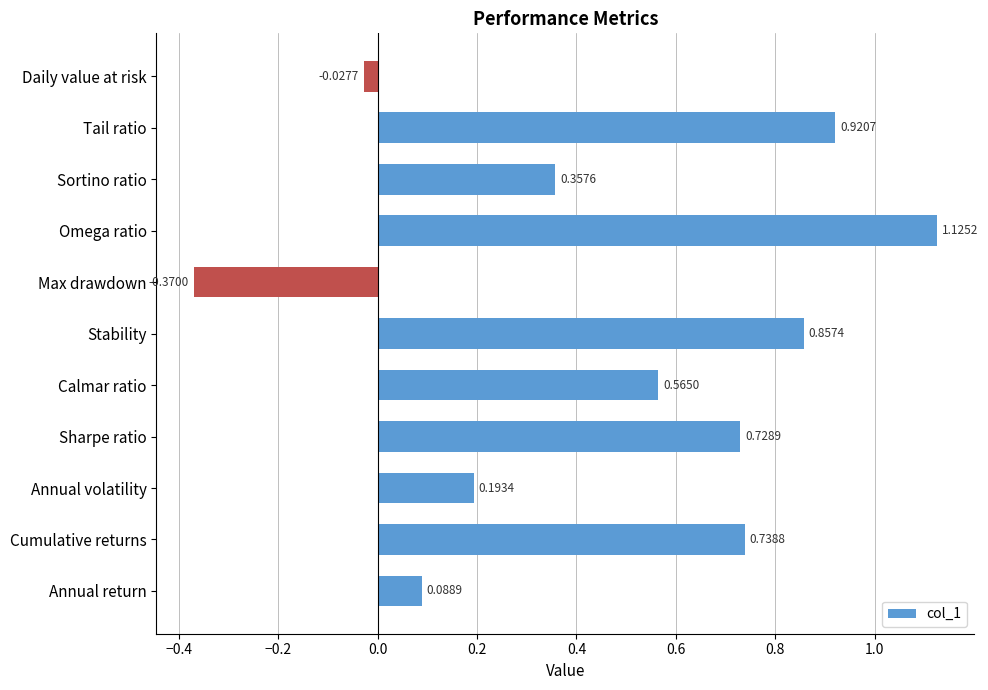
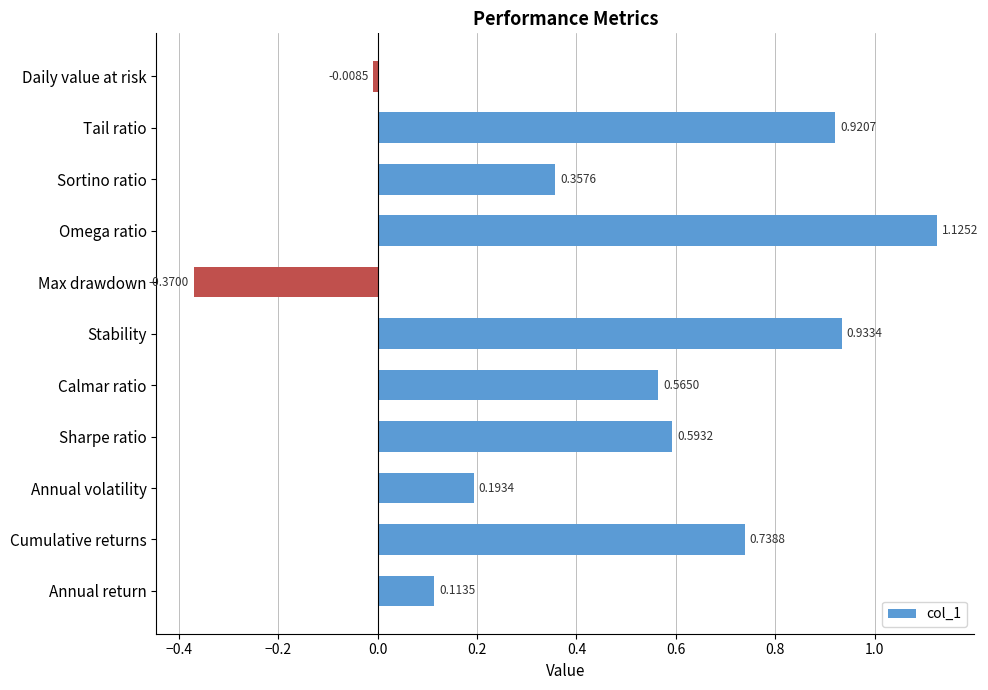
  {
-   "Daily value at risk": -0.0277,
+   "Daily value at risk": -0.0085,
    "Tail ratio": 0.9207,
    "Sortino ratio": 0.3576,
    "Omega ratio": 1.1252,
    "Max drawdown": -0.3700,
-   "Stability": 0.8574,
+   "Stability": 0.9334,
    "Calmar ratio": 0.5650,
-   "Sharpe ratio": 0.7289,
+   "Sharpe ratio": 0.5932,
    "Annual volatility": 0.1934,
    "Cumulative returns": 0.7388,
-   "Annual return": 0.0889
+   "Annual return": 0.1135
  }
